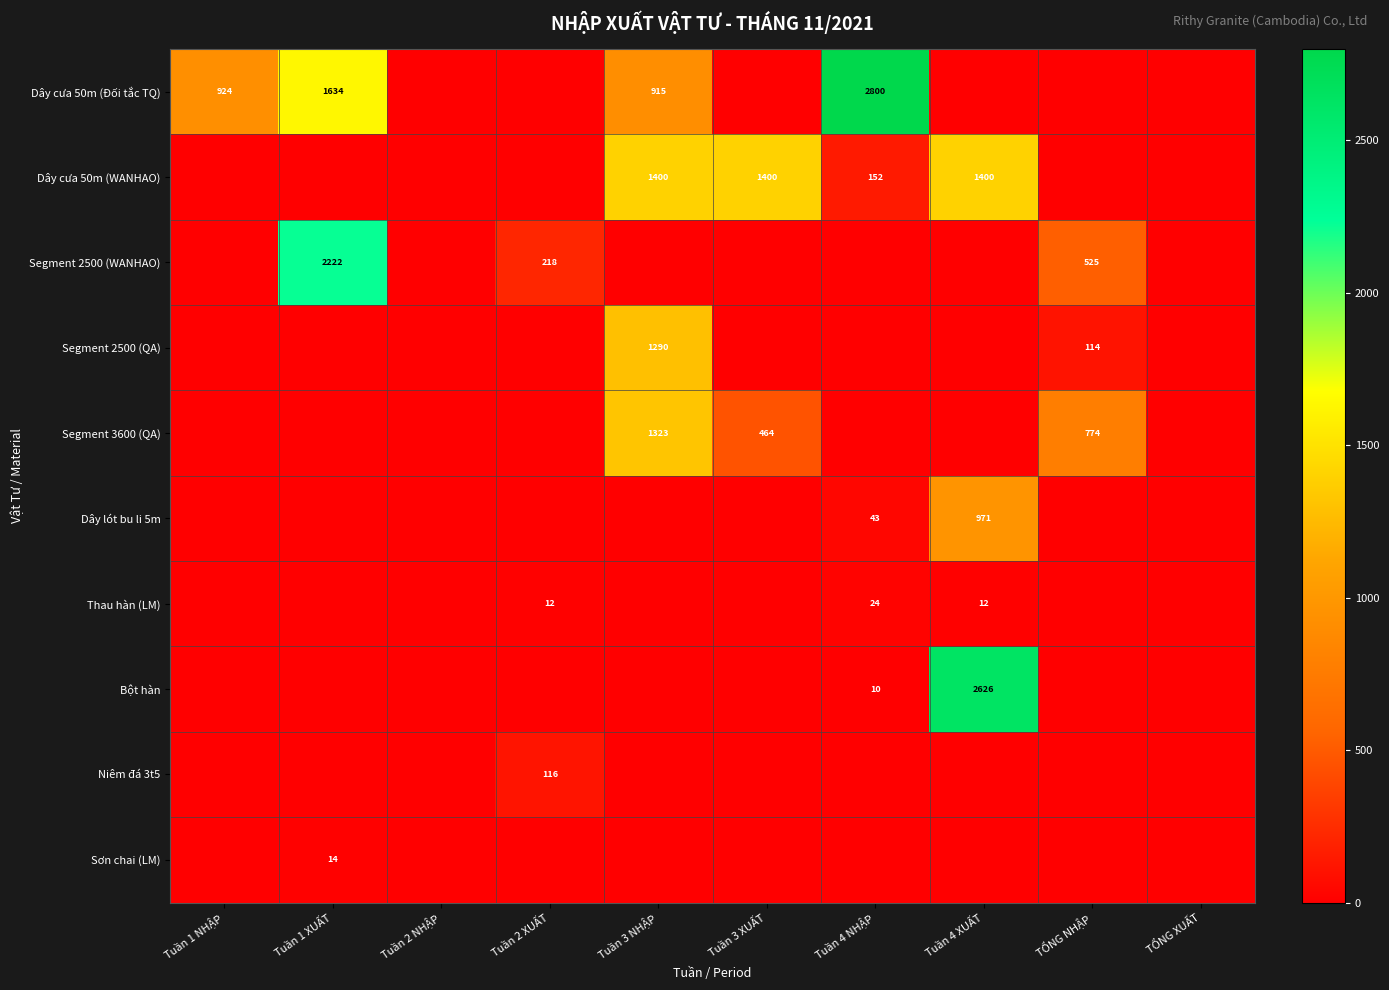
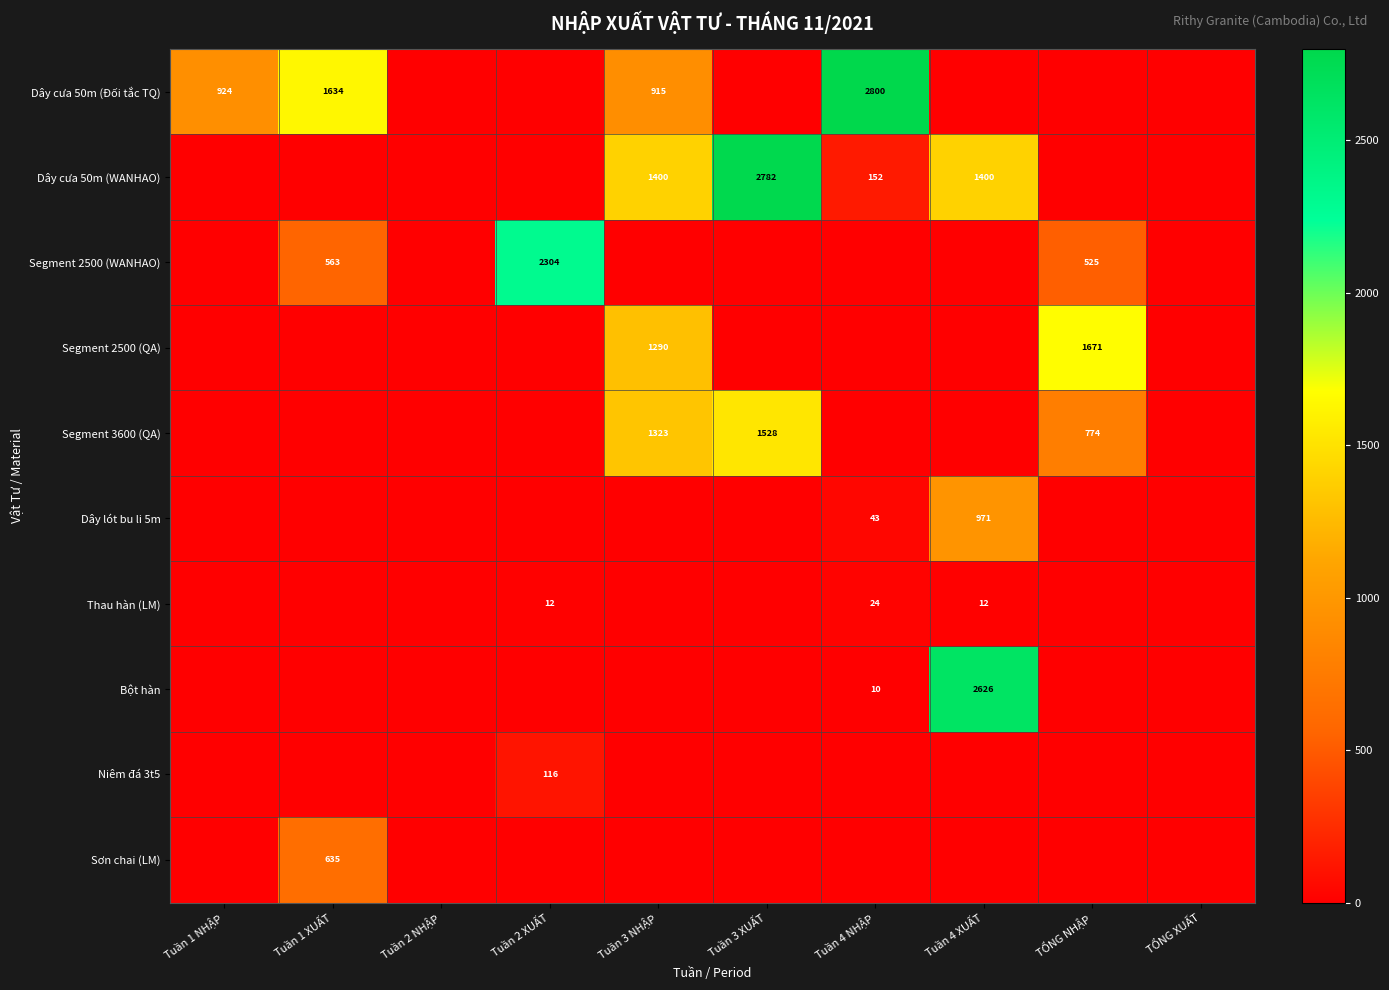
  {
    "Dây cưa 50m (Đối tắc TQ)": {
      "Tuần 1 NHẬP": 924,
      "Tuần 1 XUẤT": 1634,
      "Tuần 3 NHẬP": 915,
      "Tuần 4 NHẬP": 2800
    },
    "Dây cưa 50m (WANHAO)": {
      "Tuần 3 NHẬP": 1400,
-     "Tuần 3 XUẤT": 1400,
+     "Tuần 3 XUẤT": 2782,
      "Tuần 4 NHẬP": 152,
      "Tuần 4 XUẤT": 1400
    },
    "Segment 2500 (WANHAO)": {
-     "Tuần 1 XUẤT": 2222,
-     "Tuần 2 XUẤT": 218,
+     "Tuần 1 XUẤT": 563,
+     "Tuần 2 XUẤT": 2304,
      "TỔNG NHẬP": 525
    },
    "Segment 2500 (QA)": {
      "Tuần 3 NHẬP": 1290,
-     "TỔNG NHẬP": 114
+     "TỔNG NHẬP": 1671
    },
    "Segment 3600 (QA)": {
      "Tuần 3 NHẬP": 1323,
-     "Tuần 3 XUẤT": 464,
+     "Tuần 3 XUẤT": 1528,
      "TỔNG NHẬP": 774
    },
    "Dây lót bu li 5m": {
      "Tuần 4 NHẬP": 43,
      "Tuần 4 XUẤT": 971
    },
    "Thau hàn (LM)": {
      "Tuần 2 XUẤT": 12,
      "Tuần 4 NHẬP": 24,
      "Tuần 4 XUẤT": 12
    },
    "Bột hàn": {
      "Tuần 4 NHẬP": 10,
      "Tuần 4 XUẤT": 2626
    },
    "Niêm đá 3t5": {
      "Tuần 2 XUẤT": 116
    },
    "Sơn chai (LM)": {
-     "Tuần 1 XUẤT": 14
+     "Tuần 1 XUẤT": 635
    }
  }
